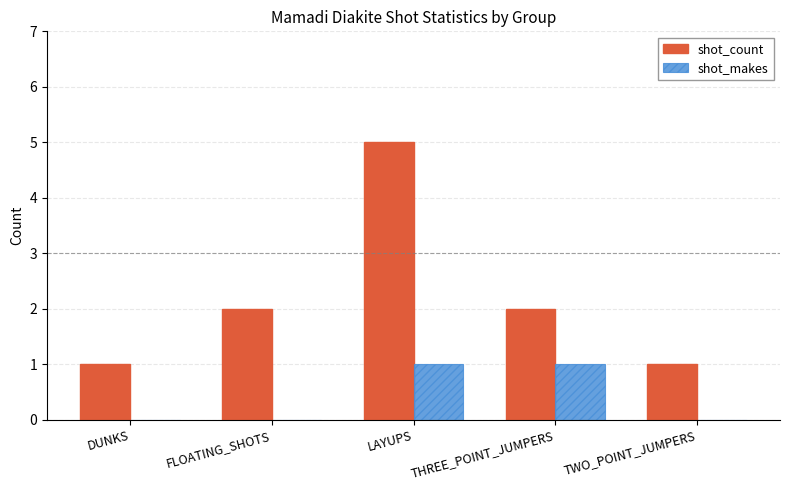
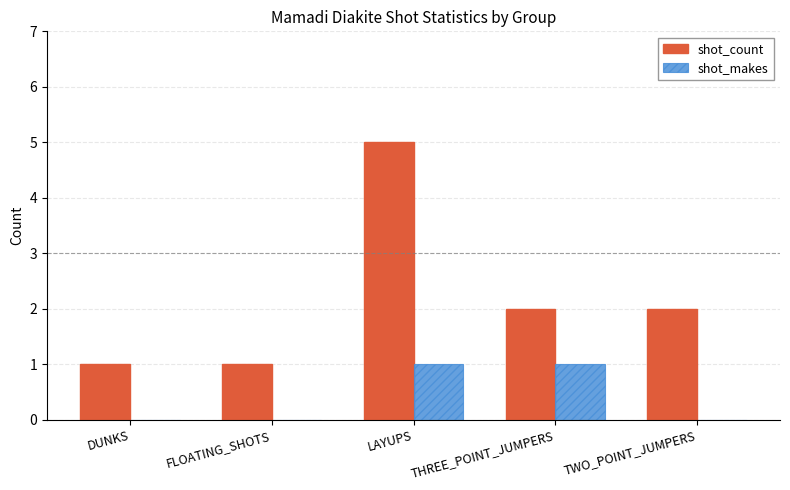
  {
    "shot_count": {
      "DUNKS": 1,
-     "FLOATING_SHOTS": 2,
+     "FLOATING_SHOTS": 1,
      "LAYUPS": 5,
      "THREE_POINT_JUMPERS": 2,
-     "TWO_POINT_JUMPERS": 1
+     "TWO_POINT_JUMPERS": 2
    },
    "shot_makes": {
      "DUNKS": 0,
      "FLOATING_SHOTS": 0,
      "LAYUPS": 1,
      "THREE_POINT_JUMPERS": 1,
      "TWO_POINT_JUMPERS": 0
    }
  }
